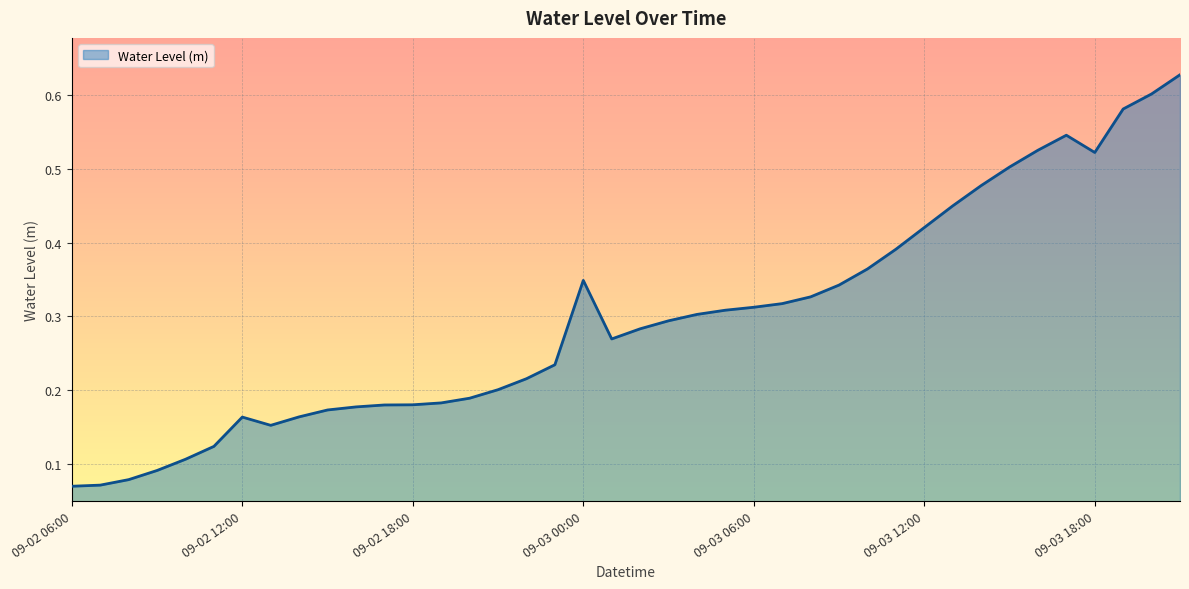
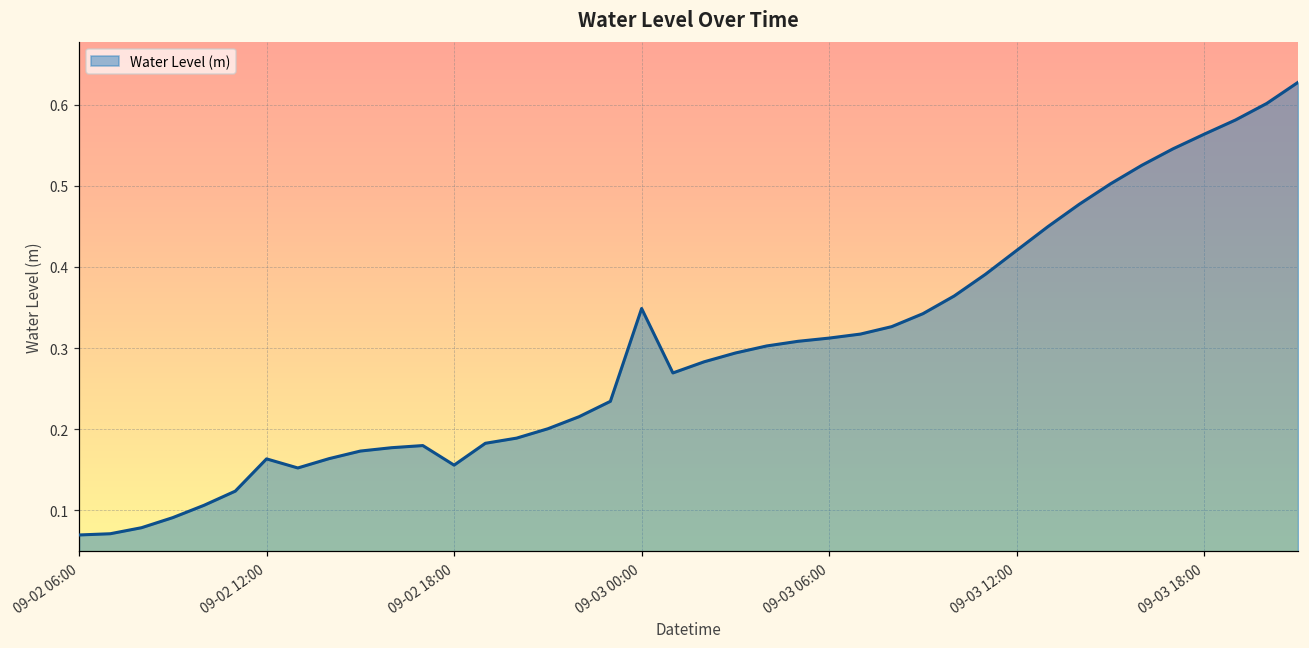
  {
    "09-02 06:00": 0.07,
    "09-02 12:00": 0.16,
-   "09-02 18:00": 0.18,
+   "09-02 18:00": 0.16,
    "09-03 00:00": 0.35,
    "09-03 06:00": 0.31,
    "09-03 12:00": 0.42,
-   "09-03 18:00": 0.52
+   "09-03 18:00": 0.56
  }
